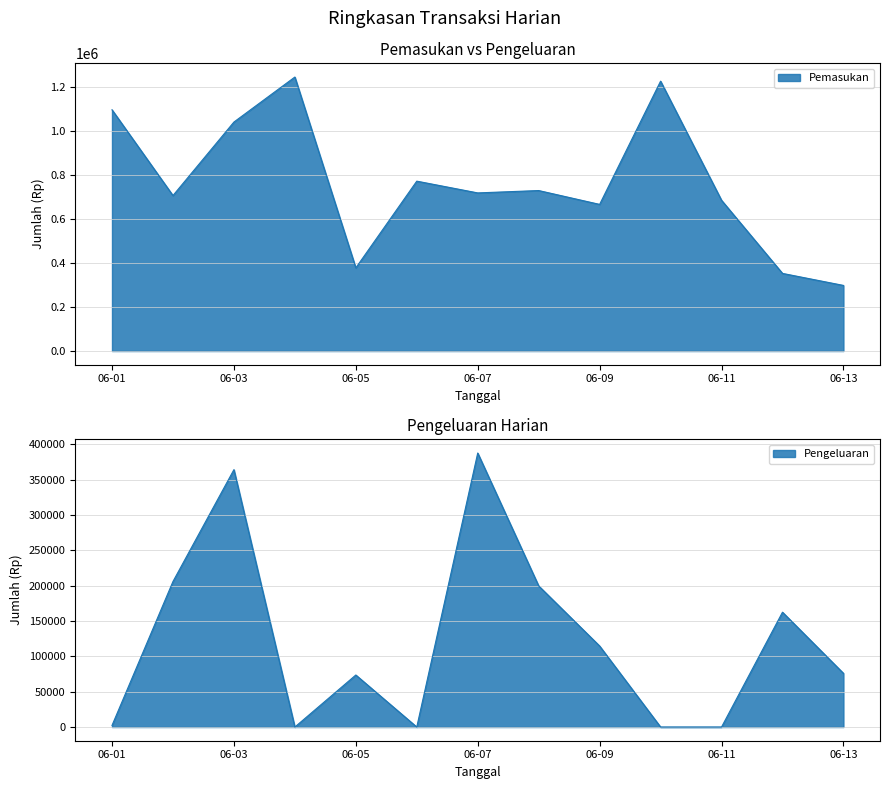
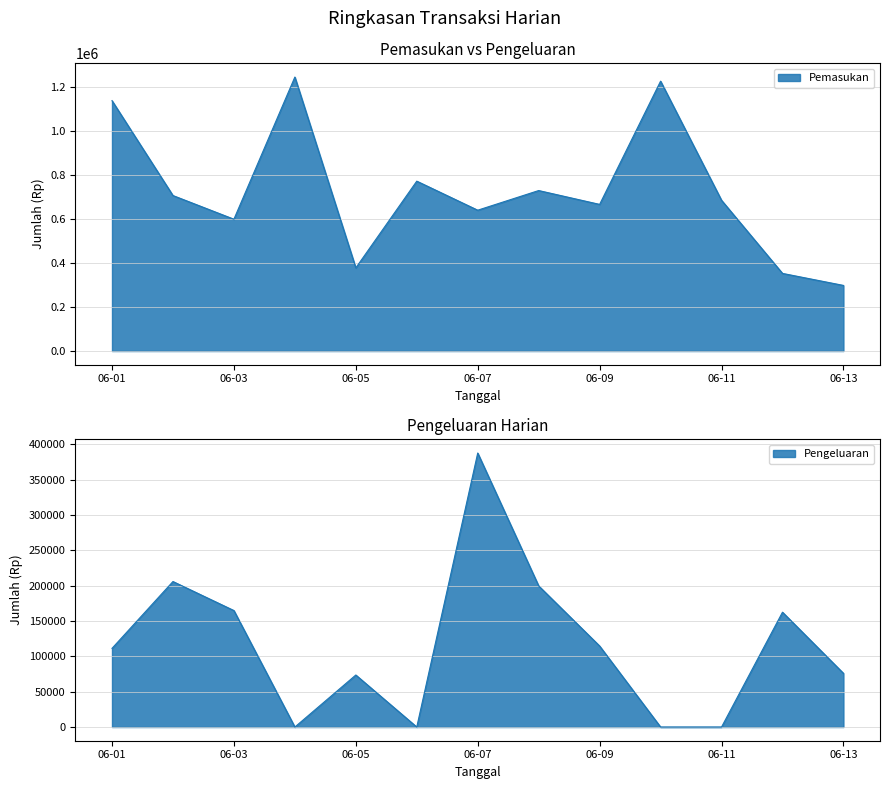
  {
    "Pemasukan vs Pengeluaran": {
-     "06-01": 1090000,
-     "06-03": 1040000,
+     "06-01": 1140000,
+     "06-03": 600000,
      "06-05": 380000,
-     "06-07": 720000,
+     "06-07": 640000,
      "06-09": 670000,
      "06-11": 680000,
      "06-13": 300000
    },
    "Pengeluaran Harian": {
-     "06-01": 0,
-     "06-03": 360000,
+     "06-01": 110000,
+     "06-03": 160000,
      "06-05": 70000,
      "06-07": 390000,
      "06-09": 110000,
      "06-11": 0,
      "06-13": 80000
    }
  }
